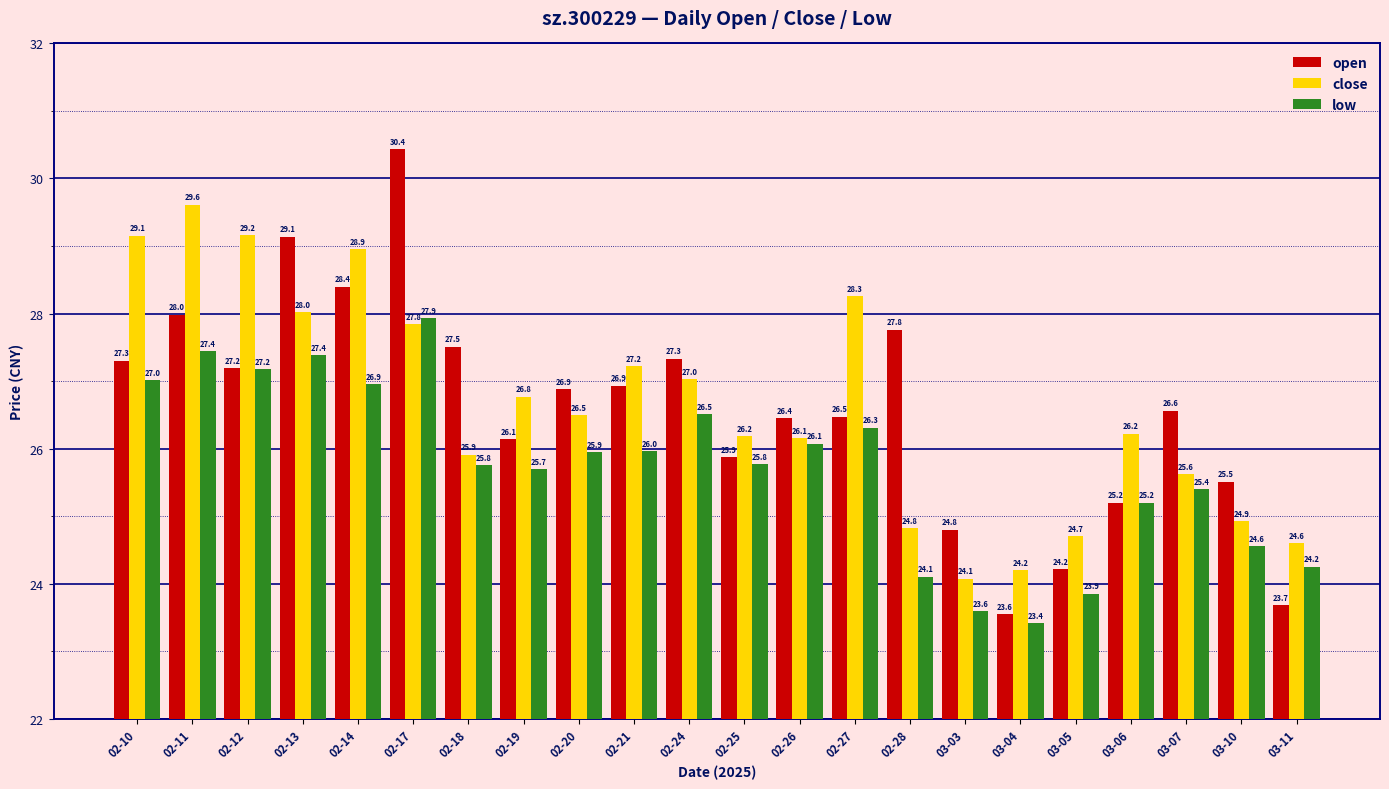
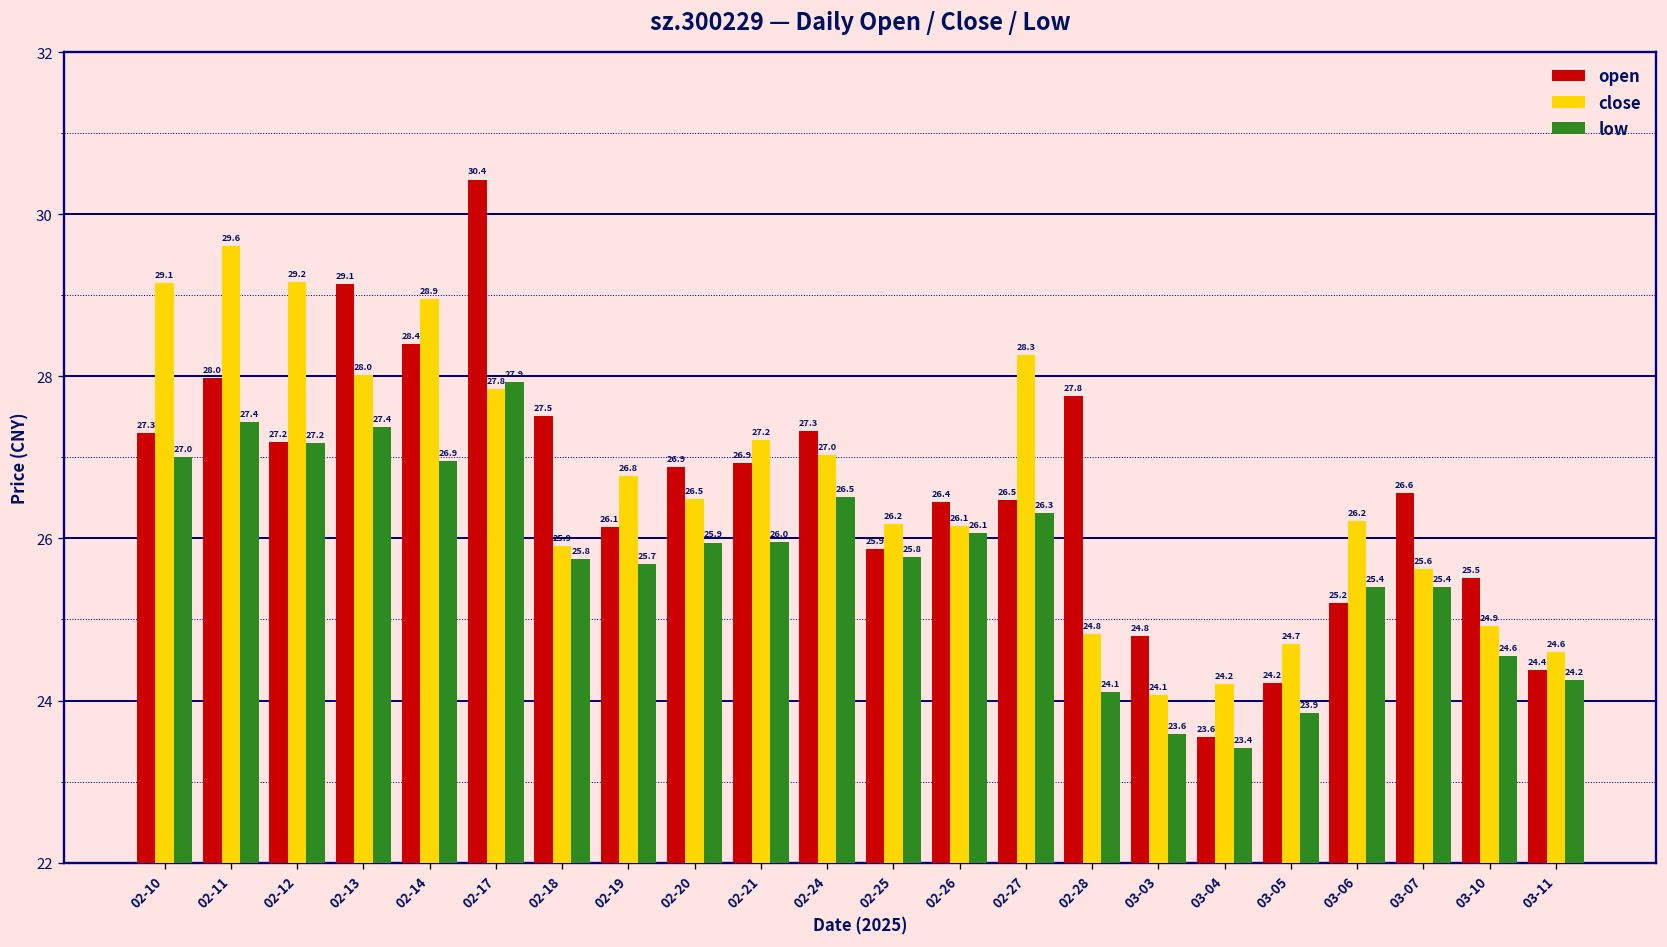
  {
    "open": {
      "02-10": 27.3,
      "02-11": 28.0,
      "02-12": 27.2,
      "02-13": 29.1,
      "02-14": 28.4,
      "02-17": 30.4,
      "02-18": 27.5,
      "02-19": 26.1,
      "02-20": 26.9,
      "02-21": 26.9,
      "02-24": 27.3,
      "02-25": 25.9,
      "02-26": 26.4,
      "02-27": 26.5,
      "02-28": 27.8,
      "03-03": 24.8,
      "03-04": 23.6,
      "03-05": 24.2,
      "03-06": 25.2,
      "03-07": 26.6,
      "03-10": 25.5,
-     "03-11": 23.7
+     "03-11": 24.4
    },
    "close": {
      "02-10": 29.1,
      "02-11": 29.6,
      "02-12": 29.2,
      "02-13": 28.0,
      "02-14": 28.9,
      "02-17": 27.8,
      "02-18": 25.9,
      "02-19": 26.8,
      "02-20": 26.5,
      "02-21": 27.2,
      "02-24": 27.0,
      "02-25": 26.2,
      "02-26": 26.1,
      "02-27": 28.3,
      "02-28": 24.8,
      "03-03": 24.1,
      "03-04": 24.2,
      "03-05": 24.7,
      "03-06": 26.2,
      "03-07": 25.6,
      "03-10": 24.9,
      "03-11": 24.6
    },
    "low": {
      "02-10": 27.0,
      "02-11": 27.4,
      "02-12": 27.2,
      "02-13": 27.4,
      "02-14": 26.9,
      "02-17": 27.9,
      "02-18": 25.8,
      "02-19": 25.7,
      "02-20": 25.9,
      "02-21": 26.0,
      "02-24": 26.5,
      "02-25": 25.8,
      "02-26": 26.1,
      "02-27": 26.3,
      "02-28": 24.1,
      "03-03": 23.6,
      "03-04": 23.4,
      "03-05": 23.9,
-     "03-06": 25.2,
+     "03-06": 25.4,
      "03-07": 25.4,
      "03-10": 24.6,
      "03-11": 24.2
    }
  }
